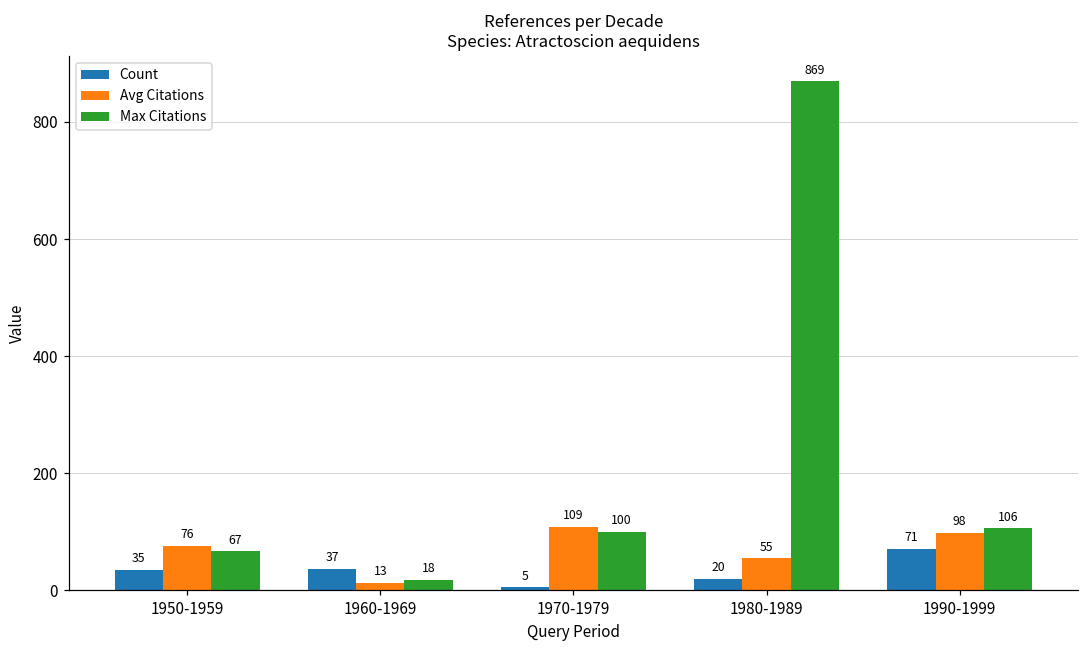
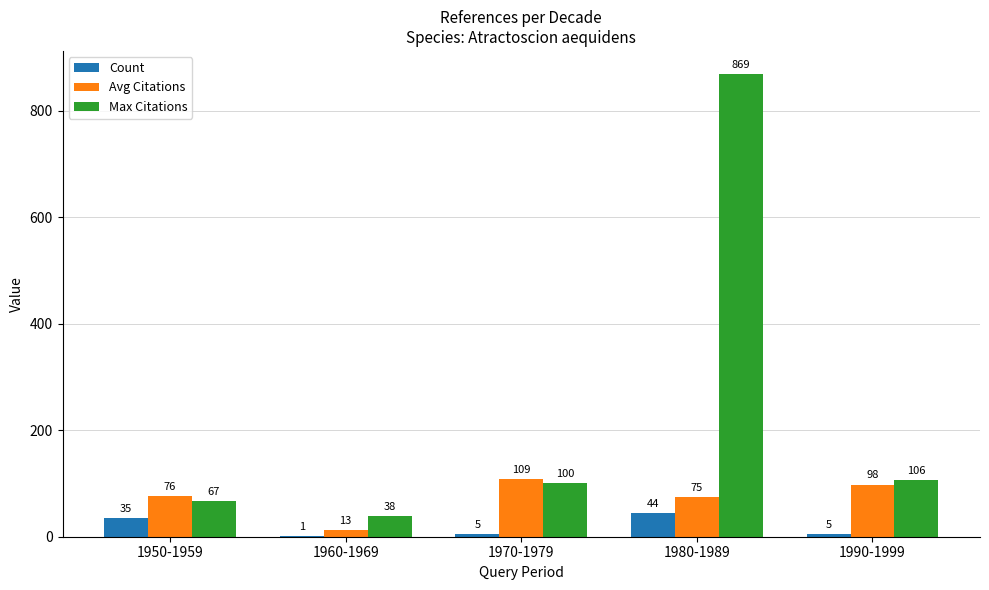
  {
    "Count": {
      "1950-1959": 35,
-     "1960-1969": 37,
+     "1960-1969": 1,
      "1970-1979": 5,
-     "1980-1989": 20,
-     "1990-1999": 71
+     "1980-1989": 44,
+     "1990-1999": 5
    },
    "Avg Citations": {
      "1950-1959": 76,
      "1960-1969": 13,
      "1970-1979": 109,
-     "1980-1989": 55,
+     "1980-1989": 75,
      "1990-1999": 98
    },
    "Max Citations": {
      "1950-1959": 67,
-     "1960-1969": 18,
+     "1960-1969": 38,
      "1970-1979": 100,
      "1980-1989": 869,
      "1990-1999": 106
    }
  }
